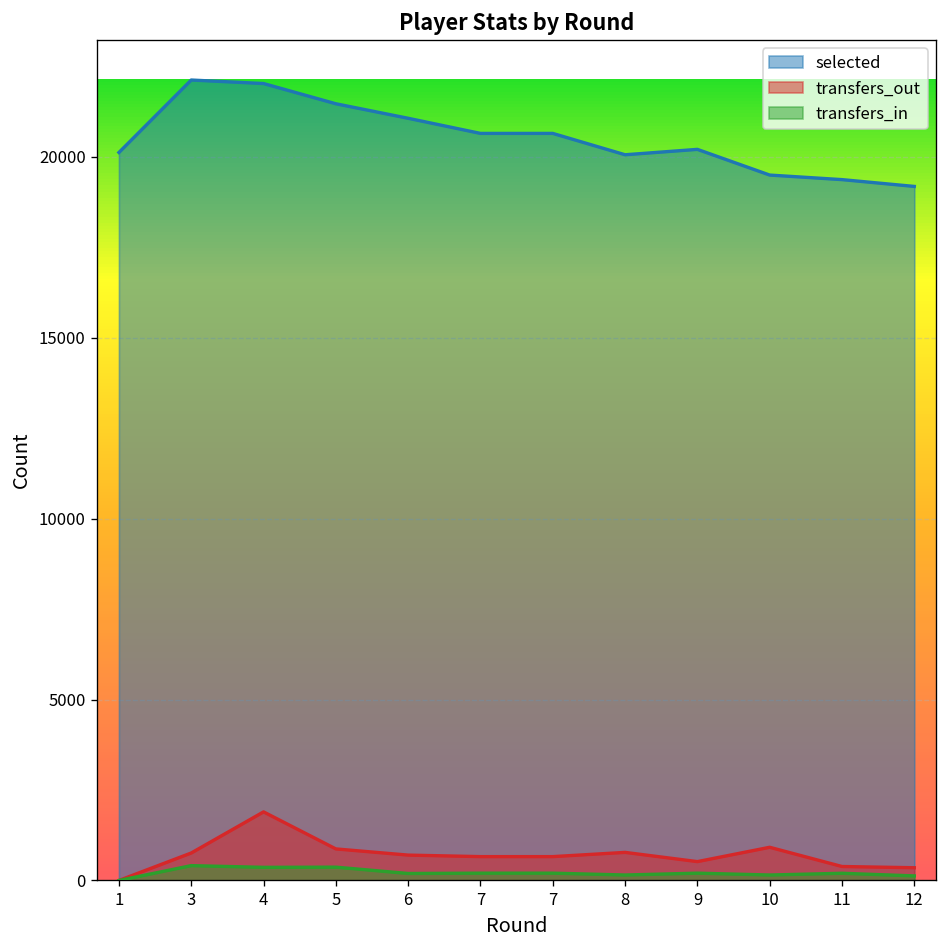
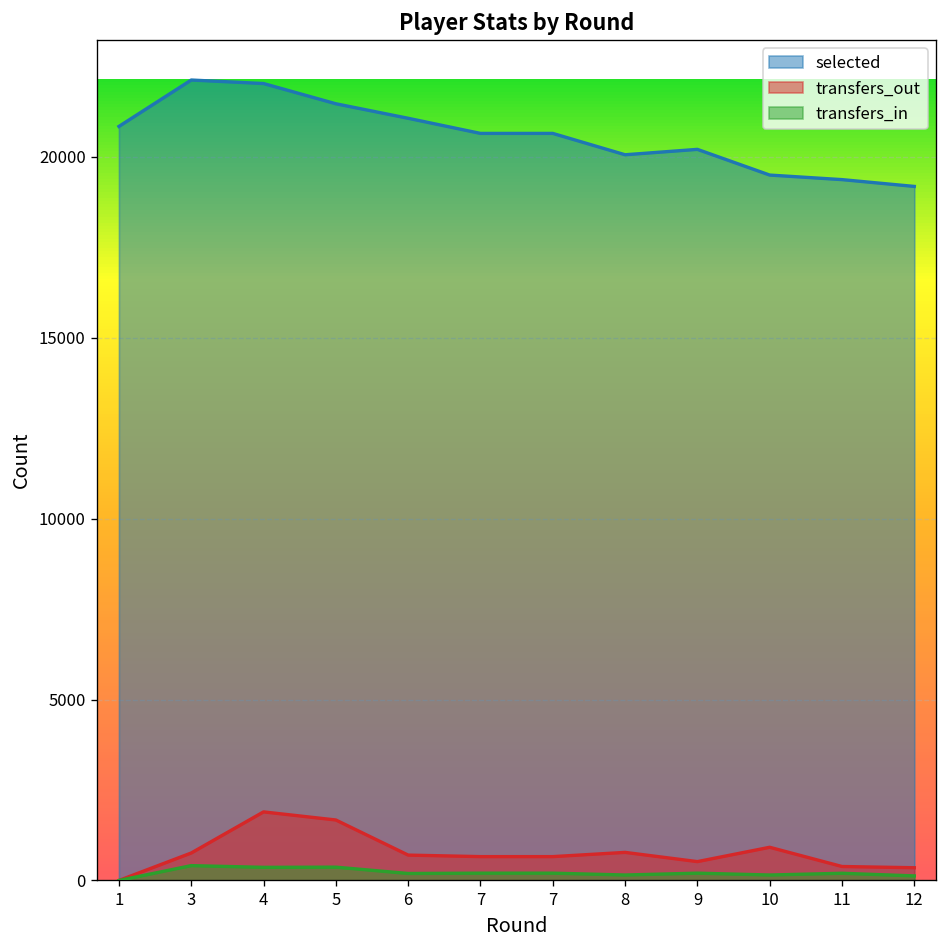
  {
    "selected": {
-     "1": 20100,
+     "1": 20800,
      "3": 22100,
      "4": 22000,
      "5": 21500,
      "6": 21100,
      "8": 20100,
      "9": 20200,
      "10": 19500,
      "11": 19400,
      "12": 19200
    },
    "transfers_out": {
      "3": 800,
      "4": 1900,
-     "5": 900,
+     "5": 1700,
      "6": 700,
      "8": 800,
      "9": 500,
      "10": 900,
      "11": 400,
      "12": 400
    },
    "transfers_in": {
      "3": 400,
      "4": 400,
      "5": 400,
      "6": 200,
      "8": 200,
      "9": 200,
      "10": 200,
      "11": 200,
      "12": 100
    }
  }
